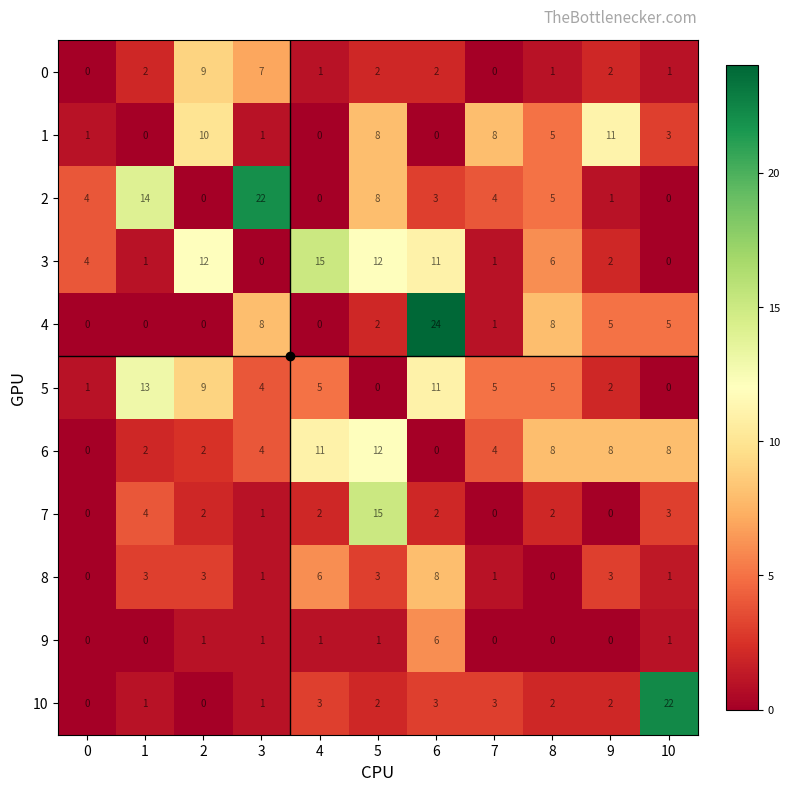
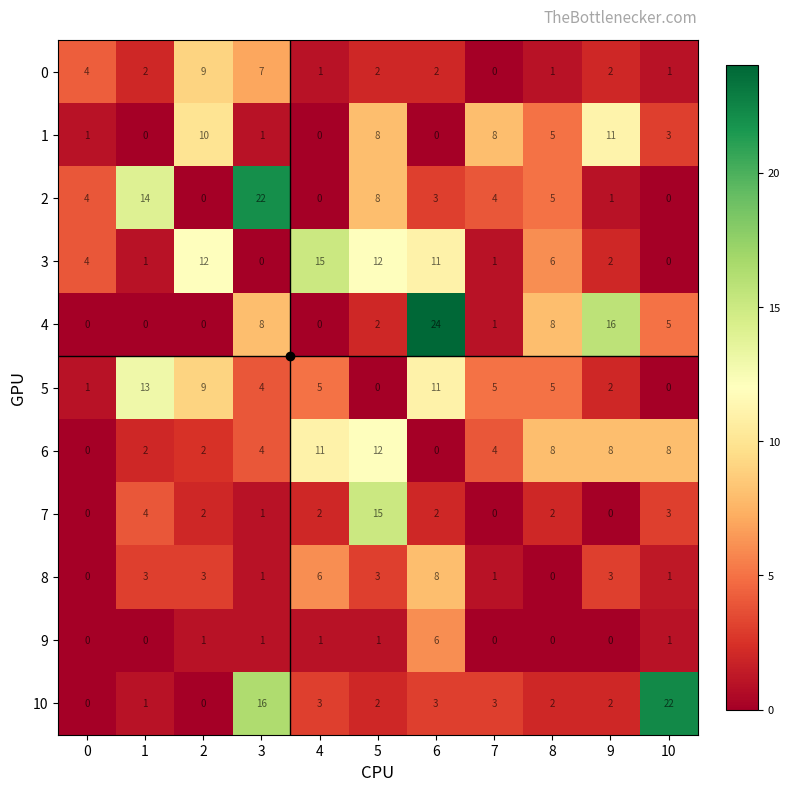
  {
    "0": {
-     "0": 0,
+     "0": 4,
      "1": 2,
      "2": 9,
      "3": 7,
      "4": 1,
      "5": 2,
      "6": 2,
      "7": 0,
      "8": 1,
      "9": 2,
      "10": 1
    },
    "1": {
      "0": 1,
      "1": 0,
      "2": 10,
      "3": 1,
      "4": 0,
      "5": 8,
      "6": 0,
      "7": 8,
      "8": 5,
      "9": 11,
      "10": 3
    },
    "2": {
      "0": 4,
      "1": 14,
      "2": 0,
      "3": 22,
      "4": 0,
      "5": 8,
      "6": 3,
      "7": 4,
      "8": 5,
      "9": 1,
      "10": 0
    },
    "3": {
      "0": 4,
      "1": 1,
      "2": 12,
      "3": 0,
      "4": 15,
      "5": 12,
      "6": 11,
      "7": 1,
      "8": 6,
      "9": 2,
      "10": 0
    },
    "4": {
      "0": 0,
      "1": 0,
      "2": 0,
      "3": 8,
      "4": 0,
      "5": 2,
      "6": 24,
      "7": 1,
      "8": 8,
-     "9": 5,
+     "9": 16,
      "10": 5
    },
    "5": {
      "0": 1,
      "1": 13,
      "2": 9,
      "3": 4,
      "4": 5,
      "5": 0,
      "6": 11,
      "7": 5,
      "8": 5,
      "9": 2,
      "10": 0
    },
    "6": {
      "0": 0,
      "1": 2,
      "2": 2,
      "3": 4,
      "4": 11,
      "5": 12,
      "6": 0,
      "7": 4,
      "8": 8,
      "9": 8,
      "10": 8
    },
    "7": {
      "0": 0,
      "1": 4,
      "2": 2,
      "3": 1,
      "4": 2,
      "5": 15,
      "6": 2,
      "7": 0,
      "8": 2,
      "9": 0,
      "10": 3
    },
    "8": {
      "0": 0,
      "1": 3,
      "2": 3,
      "3": 1,
      "4": 6,
      "5": 3,
      "6": 8,
      "7": 1,
      "8": 0,
      "9": 3,
      "10": 1
    },
    "9": {
      "0": 0,
      "1": 0,
      "2": 1,
      "3": 1,
      "4": 1,
      "5": 1,
      "6": 6,
      "7": 0,
      "8": 0,
      "9": 0,
      "10": 1
    },
    "10": {
      "0": 0,
      "1": 1,
      "2": 0,
-     "3": 1,
+     "3": 16,
      "4": 3,
      "5": 2,
      "6": 3,
      "7": 3,
      "8": 2,
      "9": 2,
      "10": 22
    }
  }
